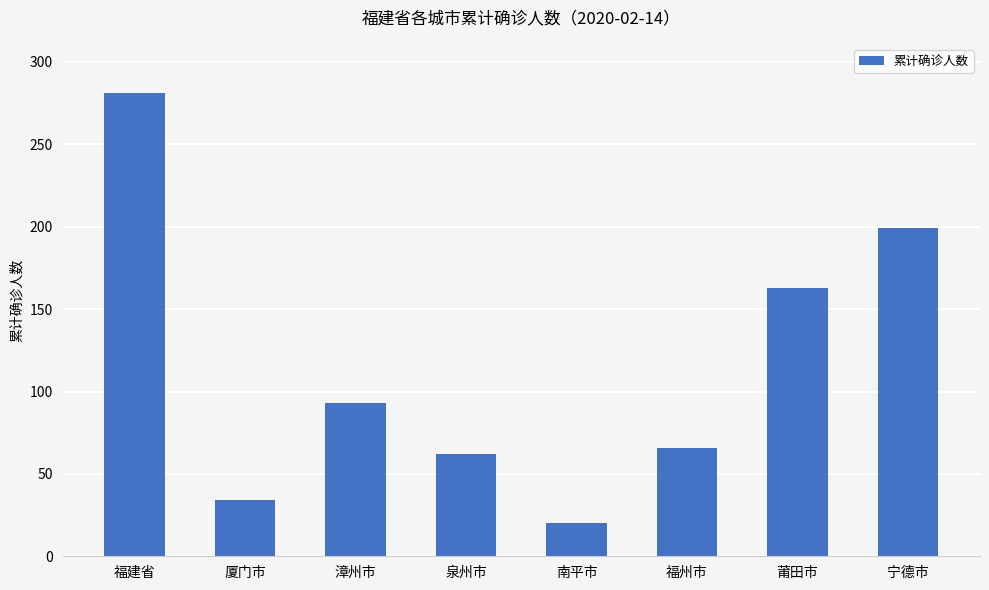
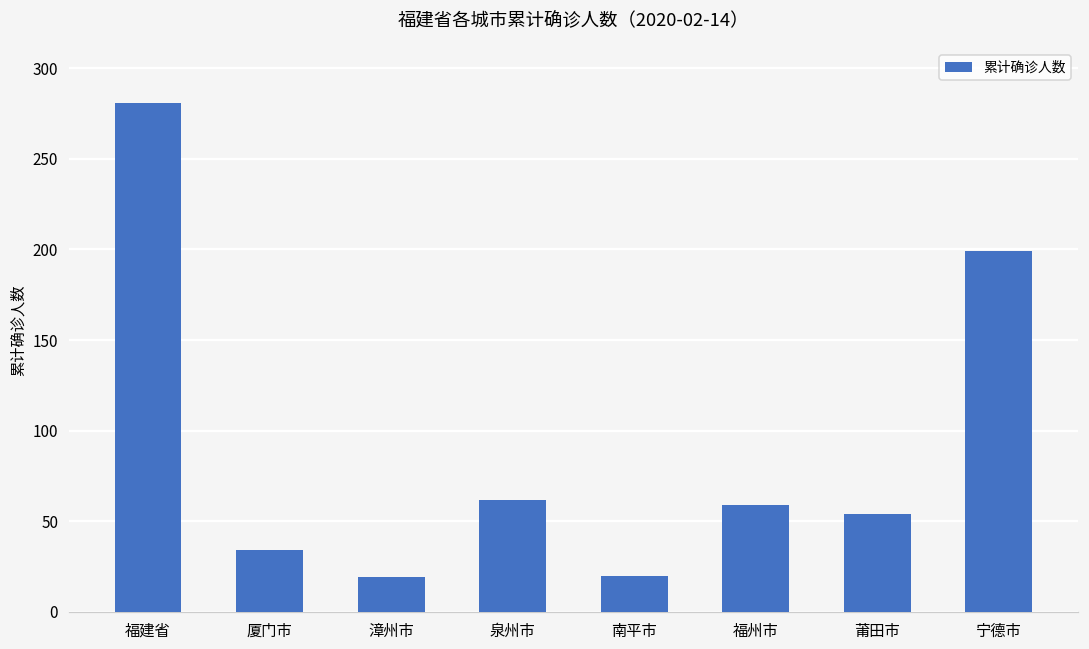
  {
    "福建省": 281,
    "厦门市": 34,
-   "漳州市": 93,
+   "漳州市": 19,
    "泉州市": 62,
    "南平市": 20,
-   "福州市": 66,
-   "莆田市": 163,
+   "福州市": 59,
+   "莆田市": 54,
    "宁德市": 199
  }
